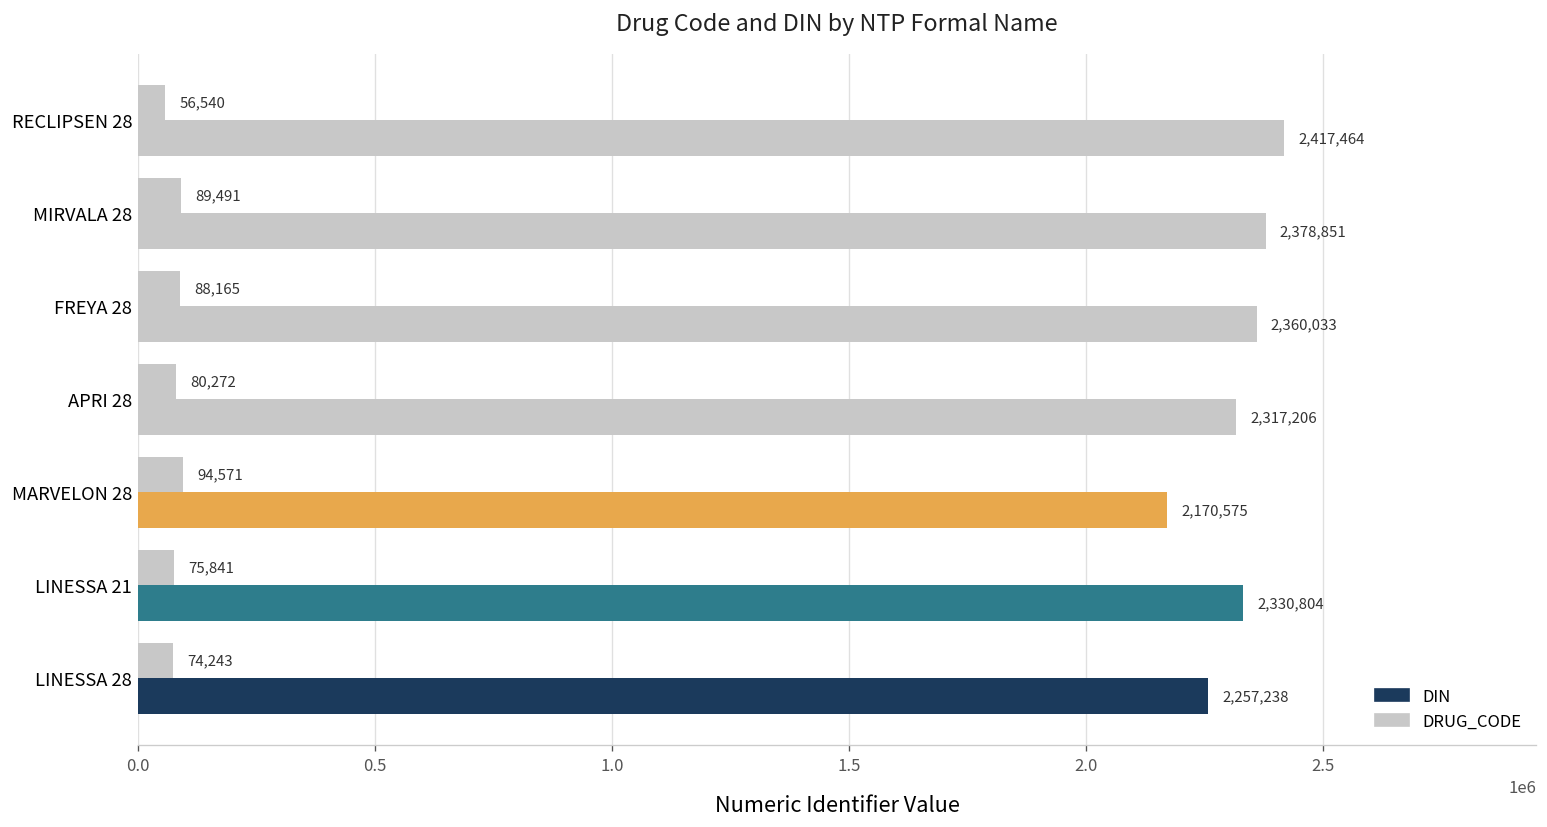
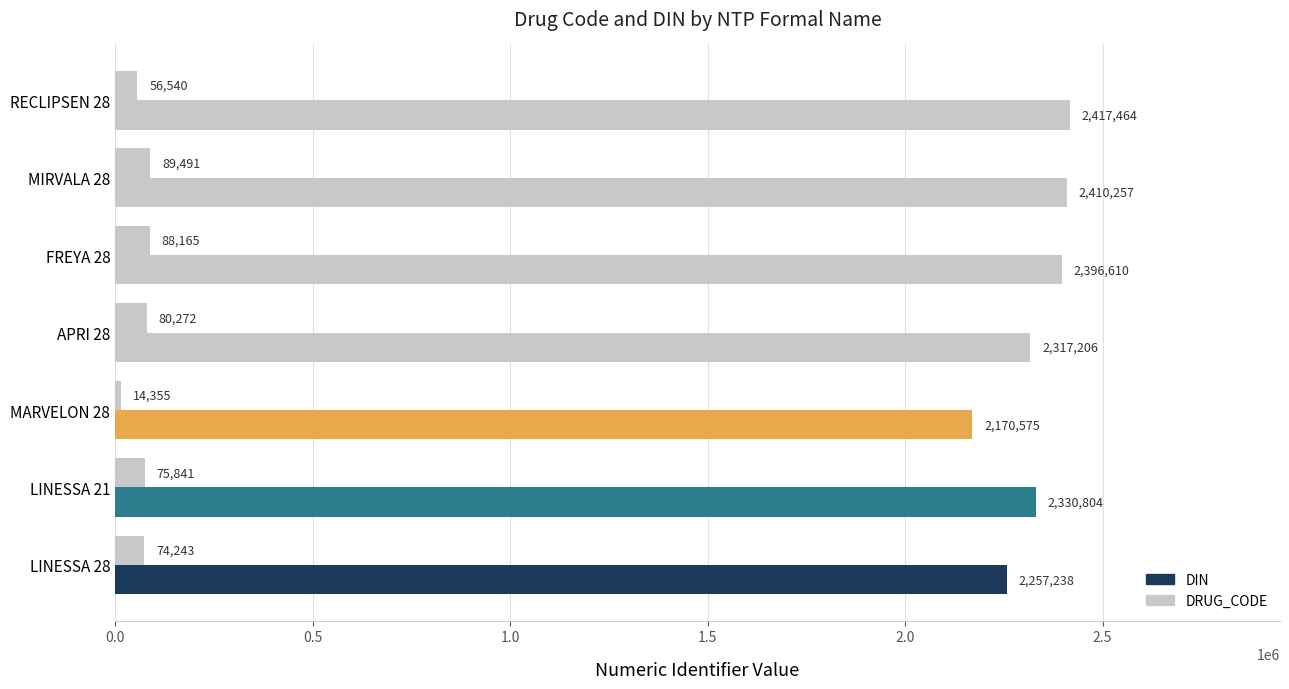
  {
    "DIN": {
      "RECLIPSEN 28": "2,417,464",
-     "MIRVALA 28": "2,378,851",
-     "FREYA 28": "2,360,033",
+     "MIRVALA 28": "2,410,257",
+     "FREYA 28": "2,396,610",
      "APRI 28": "2,317,206",
      "MARVELON 28": "2,170,575",
      "LINESSA 21": "2,330,804",
      "LINESSA 28": "2,257,238"
    },
    "DRUG_CODE": {
      "RECLIPSEN 28": "56,540",
      "MIRVALA 28": "89,491",
      "FREYA 28": "88,165",
      "APRI 28": "80,272",
-     "MARVELON 28": "94,571",
+     "MARVELON 28": "14,355",
      "LINESSA 21": "75,841",
      "LINESSA 28": "74,243"
    }
  }
